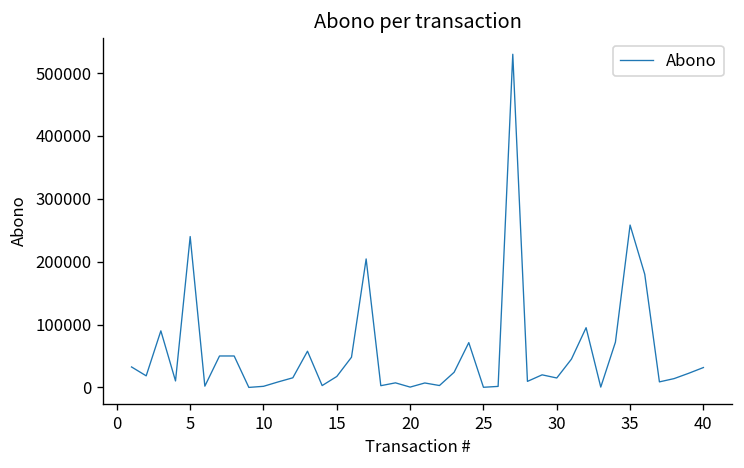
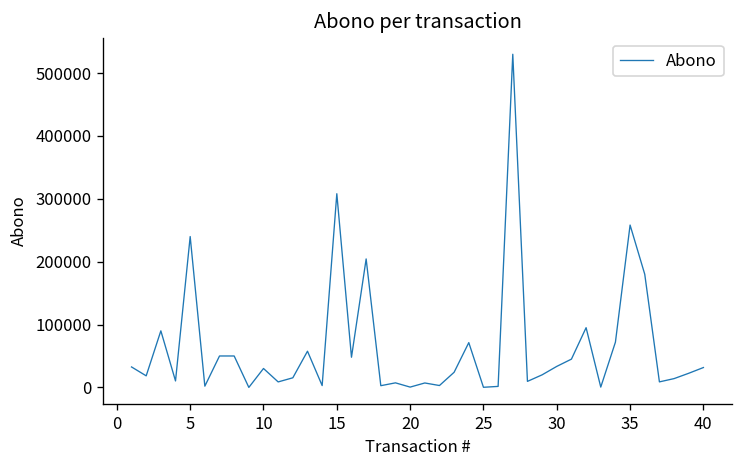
  {
    "5": 240000,
-   "10": 0,
-   "15": 20000,
+   "10": 30000,
+   "15": 310000,
    "20": 0,
    "25": 0,
-   "30": 20000,
+   "30": 30000,
    "35": 260000,
    "40": 30000
  }
